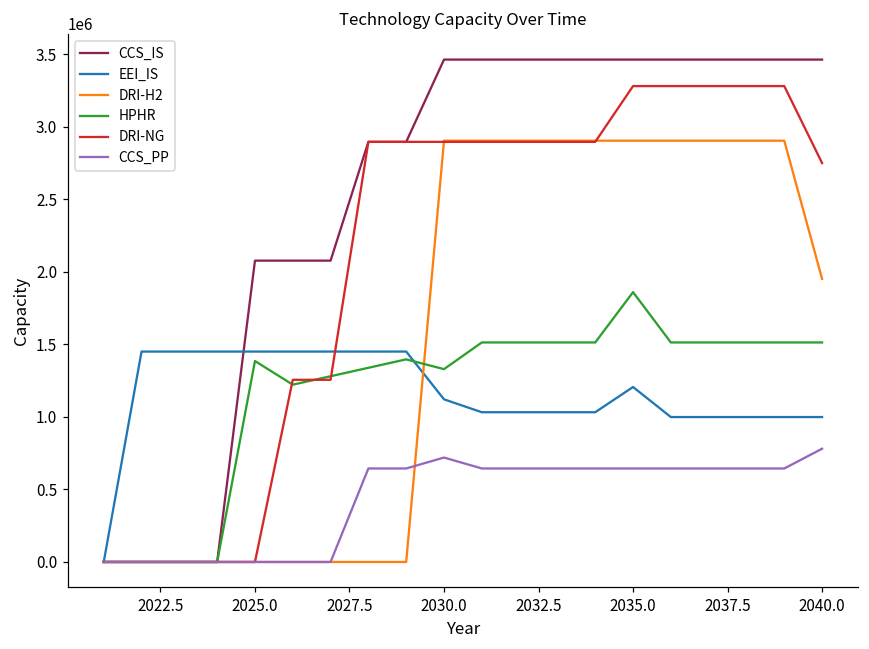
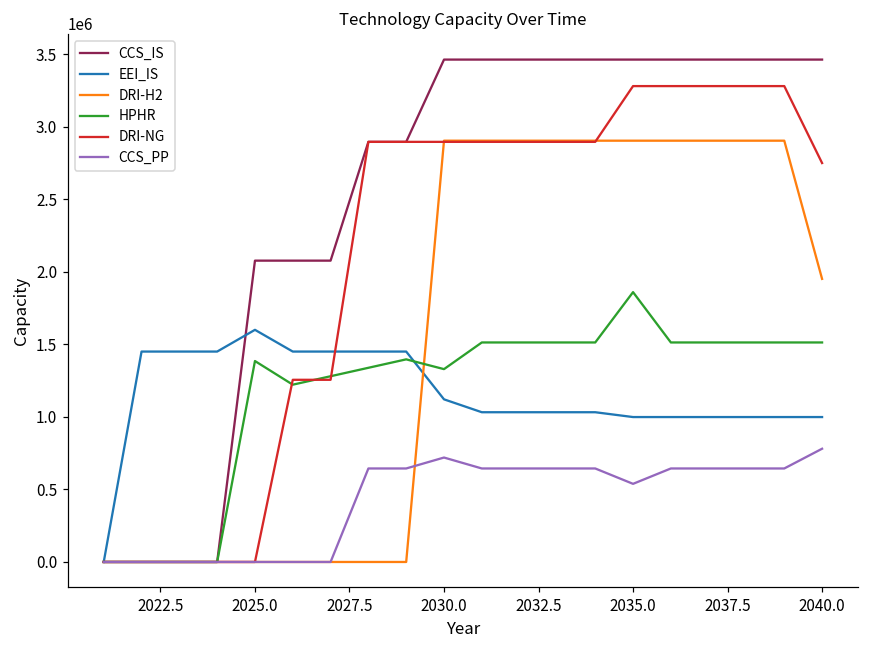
  {
    "CCS_IS": {
      "2025.0": 2080000,
      "2030.0": 3460000,
      "2035.0": 3460000,
      "2040.0": 3460000
    },
    "EEI_IS": {
-     "2025.0": 1450000,
+     "2025.0": 1600000,
      "2030.0": 1120000,
-     "2035.0": 1210000,
+     "2035.0": 1000000,
      "2040.0": 1000000
    },
    "DRI-H2": {
      "2035.0": 2900000,
      "2040.0": 1950000
    },
    "HPHR": {
      "2025.0": 1380000,
      "2030.0": 1330000,
      "2035.0": 1860000,
      "2040.0": 1510000
    },
    "DRI-NG": {
      "2035.0": 3280000,
      "2040.0": 2750000
    },
    "CCS_PP": {
      "2030.0": 720000,
-     "2035.0": 640000,
+     "2035.0": 540000,
      "2040.0": 780000
    }
  }
